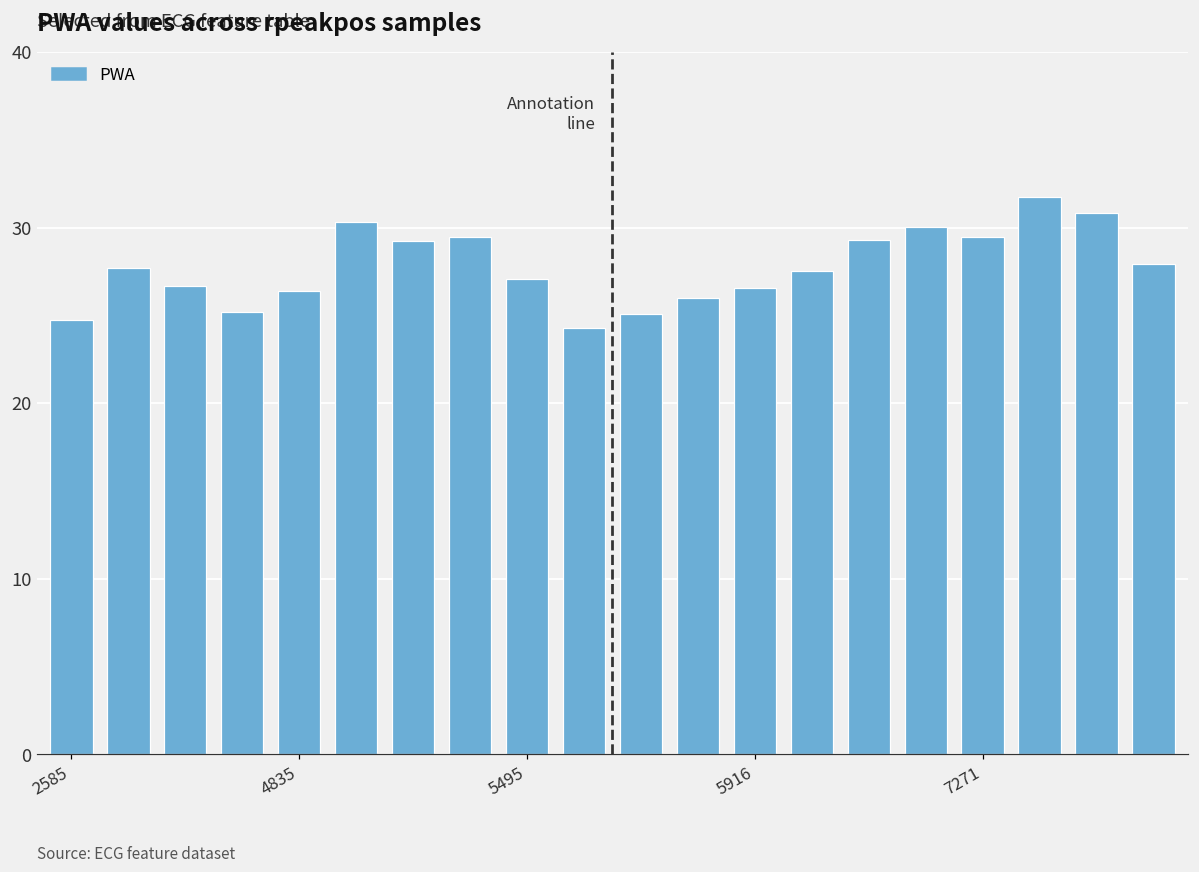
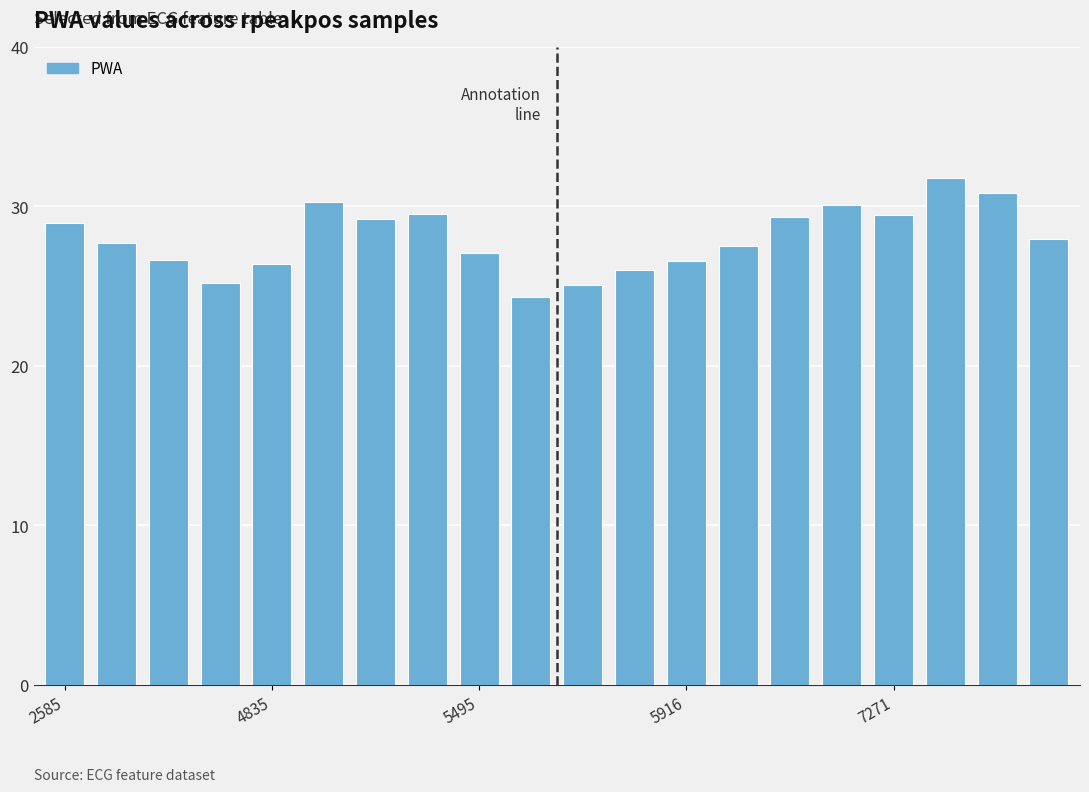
  {
-   "2585": 24.7,
+   "2585": 28.9,
    "4835": 26.4,
    "5495": 27.1,
    "5916": 26.6,
    "7271": 29.4
  }
